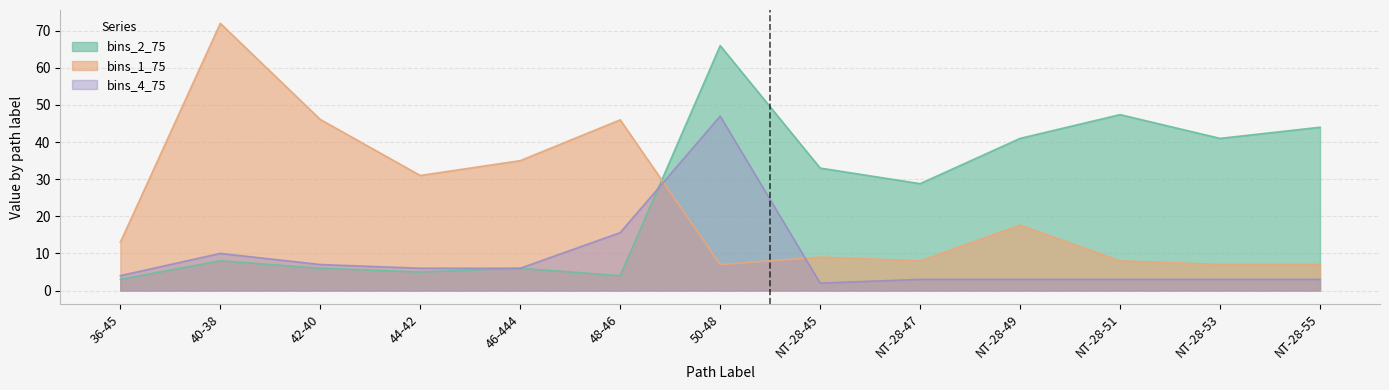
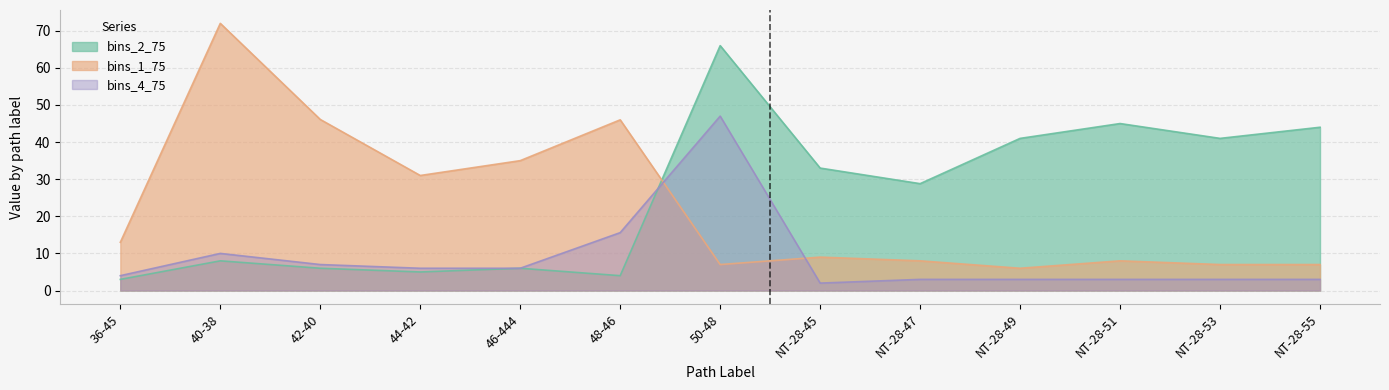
  {
    "bins_2_75": {
      "36-45": 3,
      "40-38": 8,
      "42-40": 6,
      "44-42": 5,
      "48-46": 4,
      "50-48": 66,
      "NT-28-45": 33,
      "NT-28-47": 29,
      "NT-28-49": 41,
-     "NT-28-51": 47,
+     "NT-28-51": 45,
      "NT-28-53": 41,
      "NT-28-55": 44
    },
    "bins_1_75": {
      "36-45": 13,
      "40-38": 72,
      "42-40": 46,
      "44-42": 31,
      "46-444": 35,
      "48-46": 46,
      "50-48": 7,
      "NT-28-45": 9,
      "NT-28-47": 8,
-     "NT-28-49": 18,
+     "NT-28-49": 6,
      "NT-28-51": 8,
      "NT-28-53": 7,
      "NT-28-55": 7
    },
    "bins_4_75": {
      "36-45": 4,
      "40-38": 10,
      "42-40": 7,
      "44-42": 6,
      "48-46": 16,
      "50-48": 47,
      "NT-28-45": 2,
      "NT-28-47": 3,
      "NT-28-49": 3,
      "NT-28-51": 3,
      "NT-28-53": 3,
      "NT-28-55": 3
    }
  }
